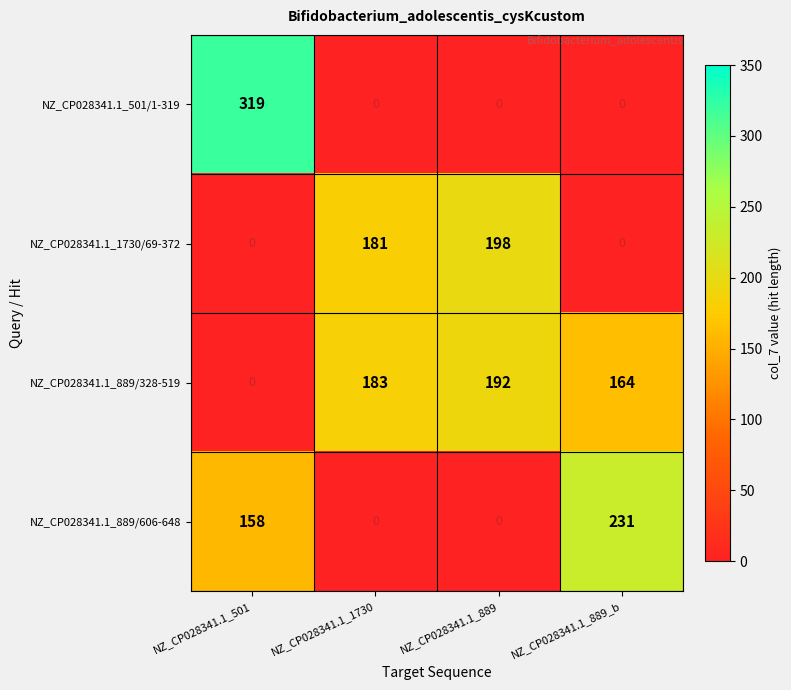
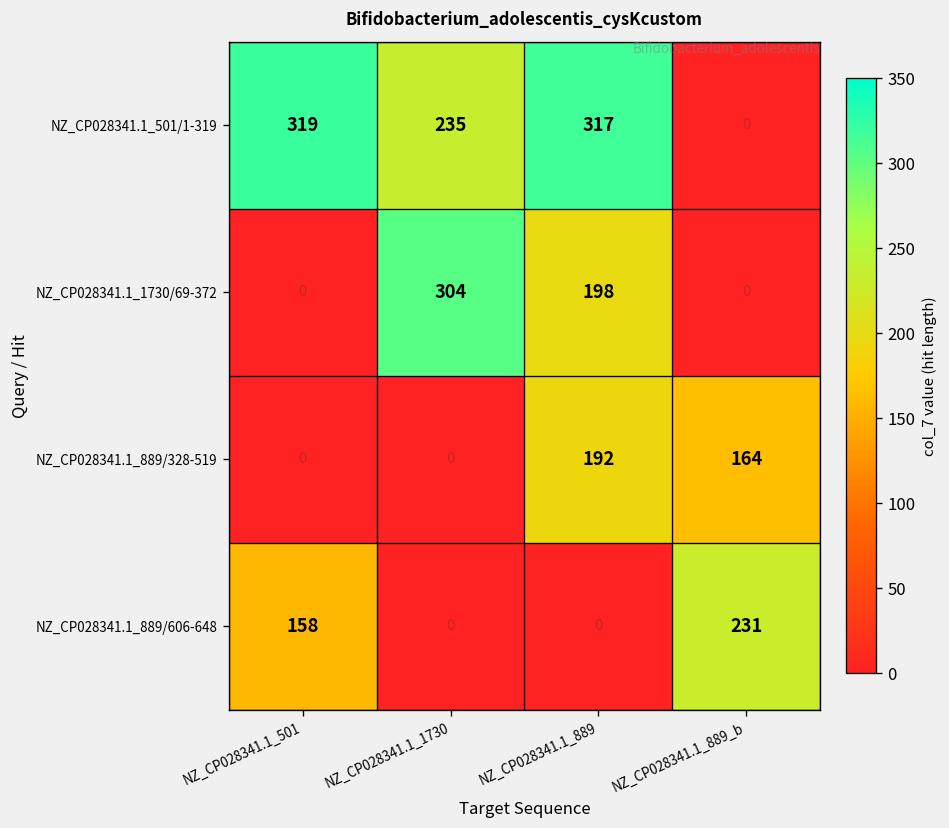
  {
    "NZ_CP028341.1_501/1-319": {
      "NZ_CP028341.1_501": 319,
-     "NZ_CP028341.1_1730": 0,
-     "NZ_CP028341.1_889": 0
+     "NZ_CP028341.1_1730": 235,
+     "NZ_CP028341.1_889": 317
    },
    "NZ_CP028341.1_1730/69-372": {
      "NZ_CP028341.1_501": 0,
-     "NZ_CP028341.1_1730": 181,
+     "NZ_CP028341.1_1730": 304,
      "NZ_CP028341.1_889": 198,
      "NZ_CP028341.1_889_b": 0
    },
    "NZ_CP028341.1_889/328-519": {
      "NZ_CP028341.1_501": 0,
-     "NZ_CP028341.1_1730": 183,
+     "NZ_CP028341.1_1730": 0,
      "NZ_CP028341.1_889": 192,
      "NZ_CP028341.1_889_b": 164
    },
    "NZ_CP028341.1_889/606-648": {
      "NZ_CP028341.1_501": 158,
      "NZ_CP028341.1_1730": 0,
      "NZ_CP028341.1_889": 0,
      "NZ_CP028341.1_889_b": 231
    }
  }
